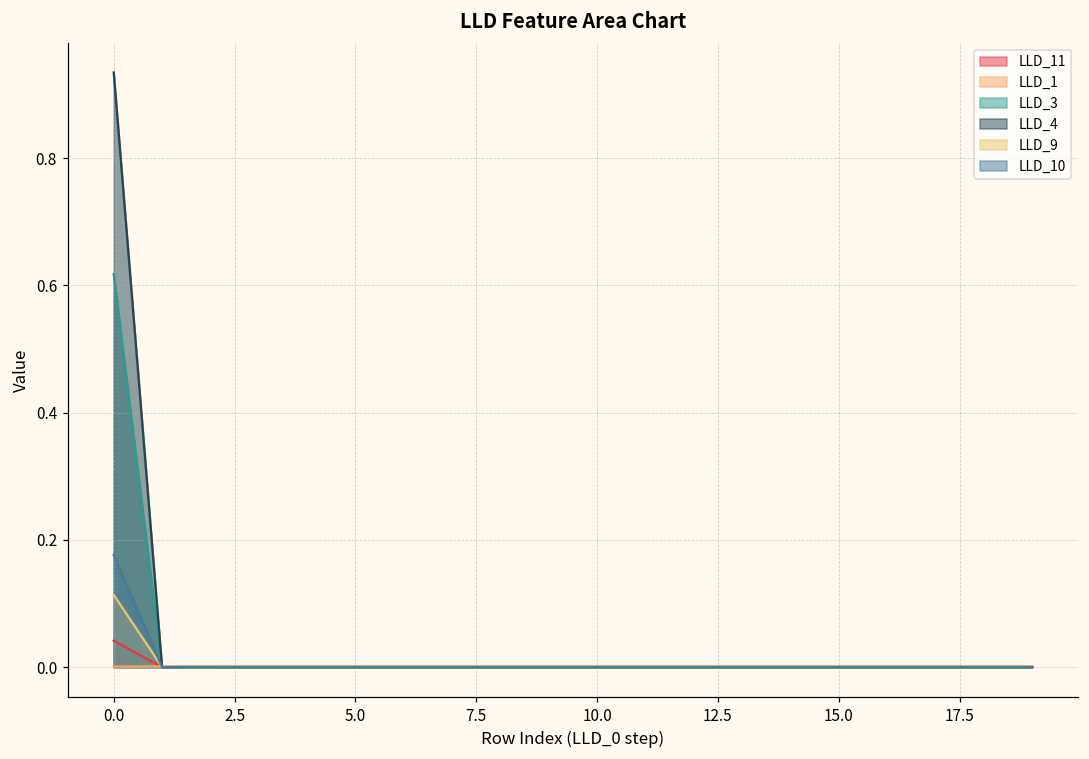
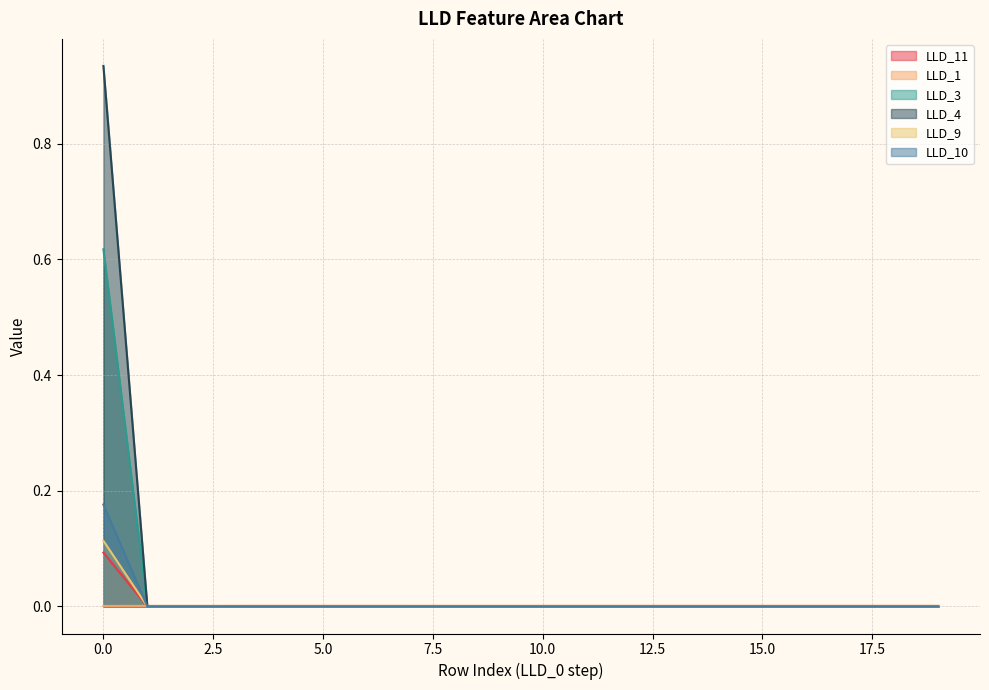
  {
    "LLD_11": {
-     "0.0": 0.04
+     "0.0": 0.09
    },
    "LLD_4": {
      "0.0": 0.93
    }
  }
